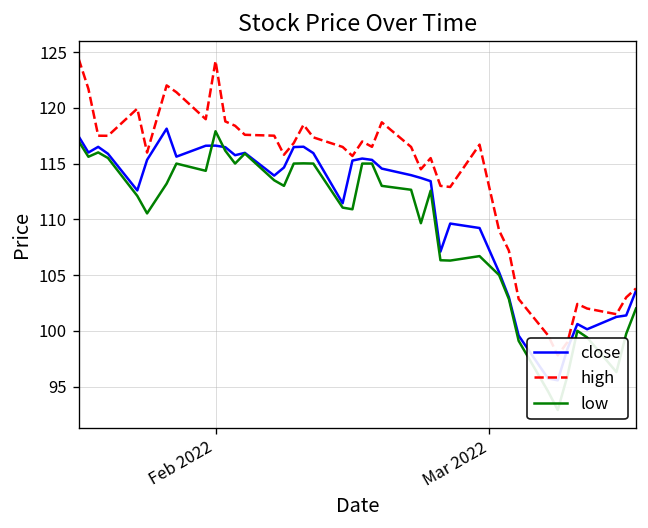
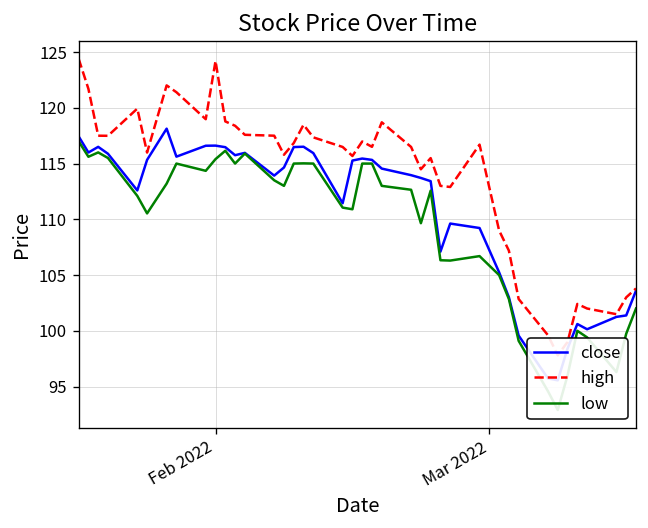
  {
    "close": {
      "Feb 2022": 117
    },
    "high": {
      "Feb 2022": 124
    },
    "low": {
-     "Feb 2022": 118
+     "Feb 2022": 115
    }
  }
